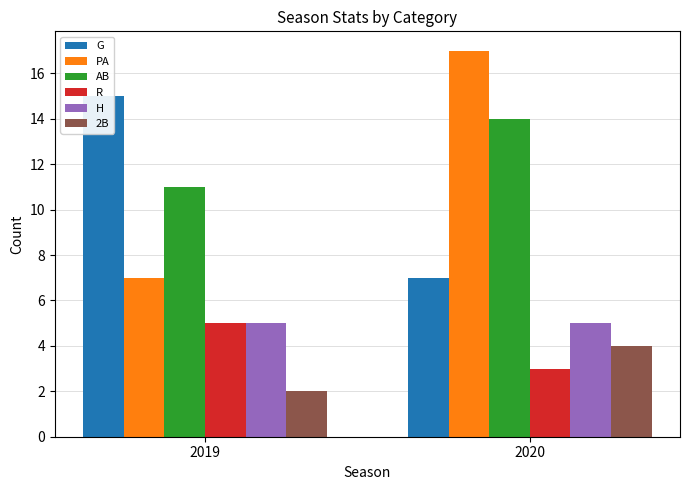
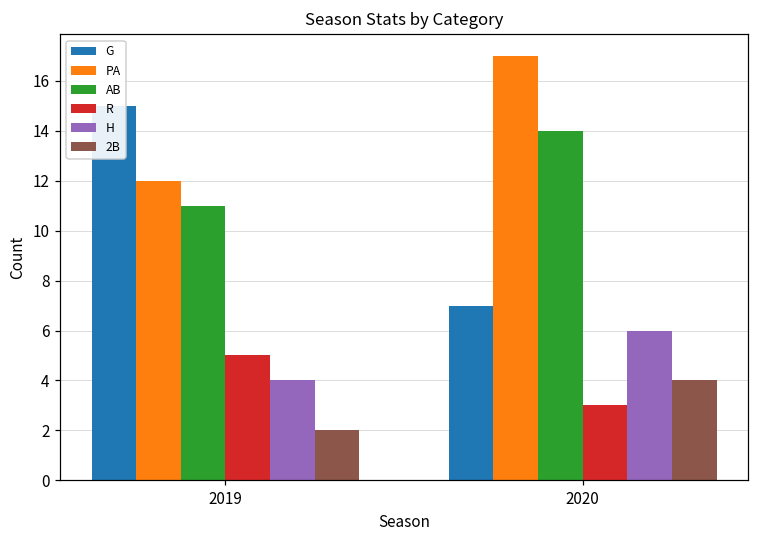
  {
    "G": {
      "2020": 7
    },
    "PA": {
-     "2019": 7,
+     "2019": 12,
      "2020": 17
    },
    "AB": {
      "2019": 11,
      "2020": 14
    },
    "R": {
      "2019": 5,
      "2020": 3
    },
    "H": {
-     "2019": 5,
-     "2020": 5
+     "2019": 4,
+     "2020": 6
    },
    "2B": {
      "2019": 2,
      "2020": 4
    }
  }
